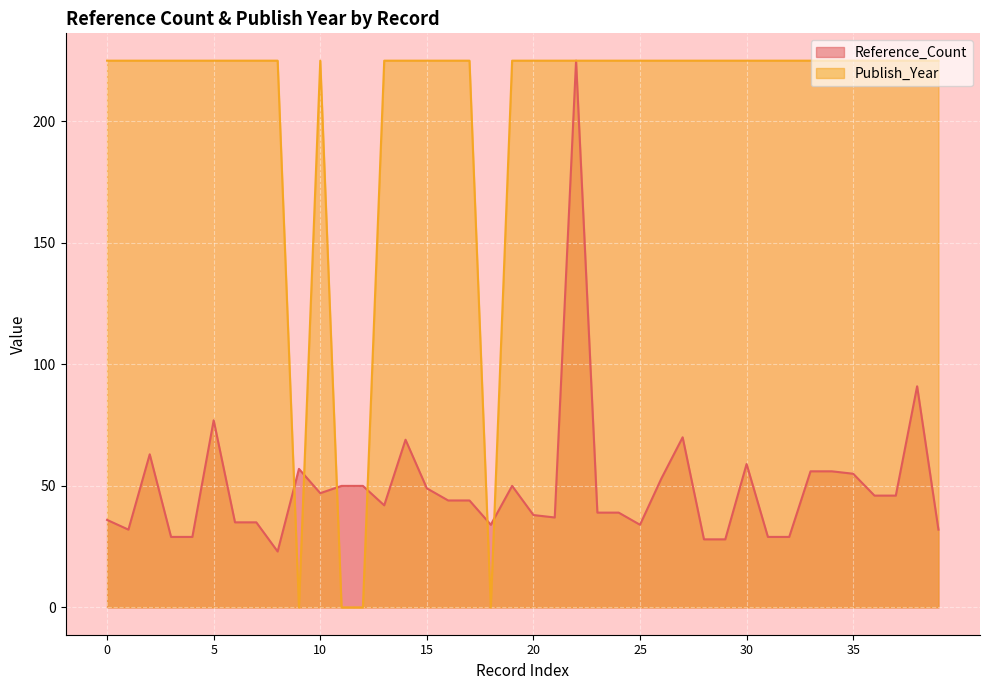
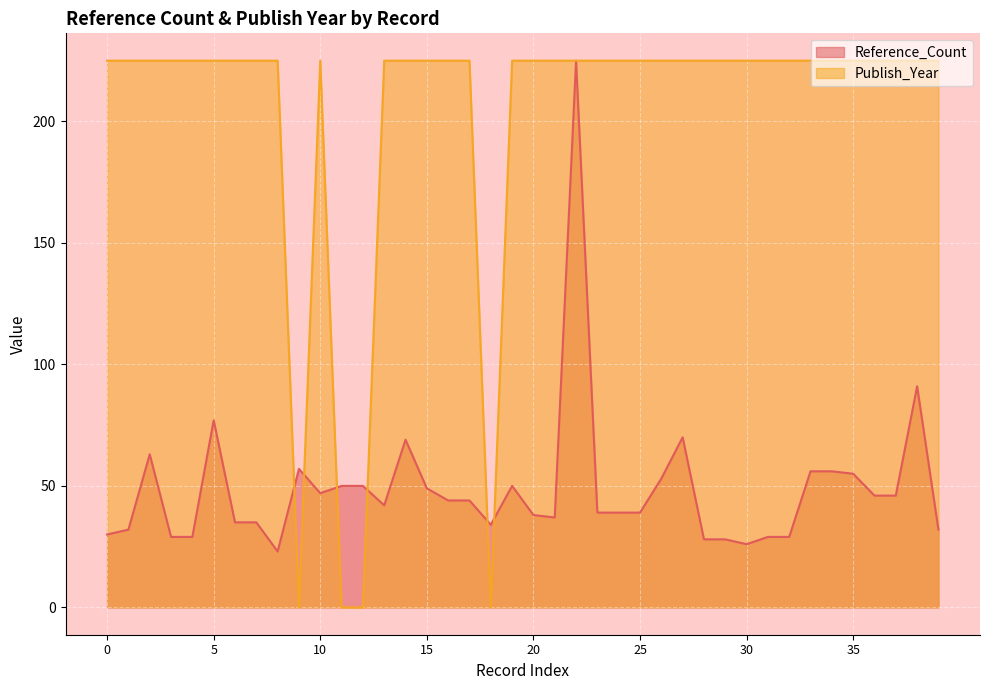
  {
    "Reference_Count": {
-     "0": 36,
+     "0": 30,
      "5": 77,
      "10": 47,
      "15": 49,
      "20": 38,
-     "25": 34,
-     "30": 59,
+     "25": 39,
+     "30": 26,
      "35": 55
    },
    "Publish_Year": {
      "0": 225,
      "5": 225,
      "10": 225,
      "15": 225,
      "20": 225,
      "25": 225,
      "30": 225
    }
  }
